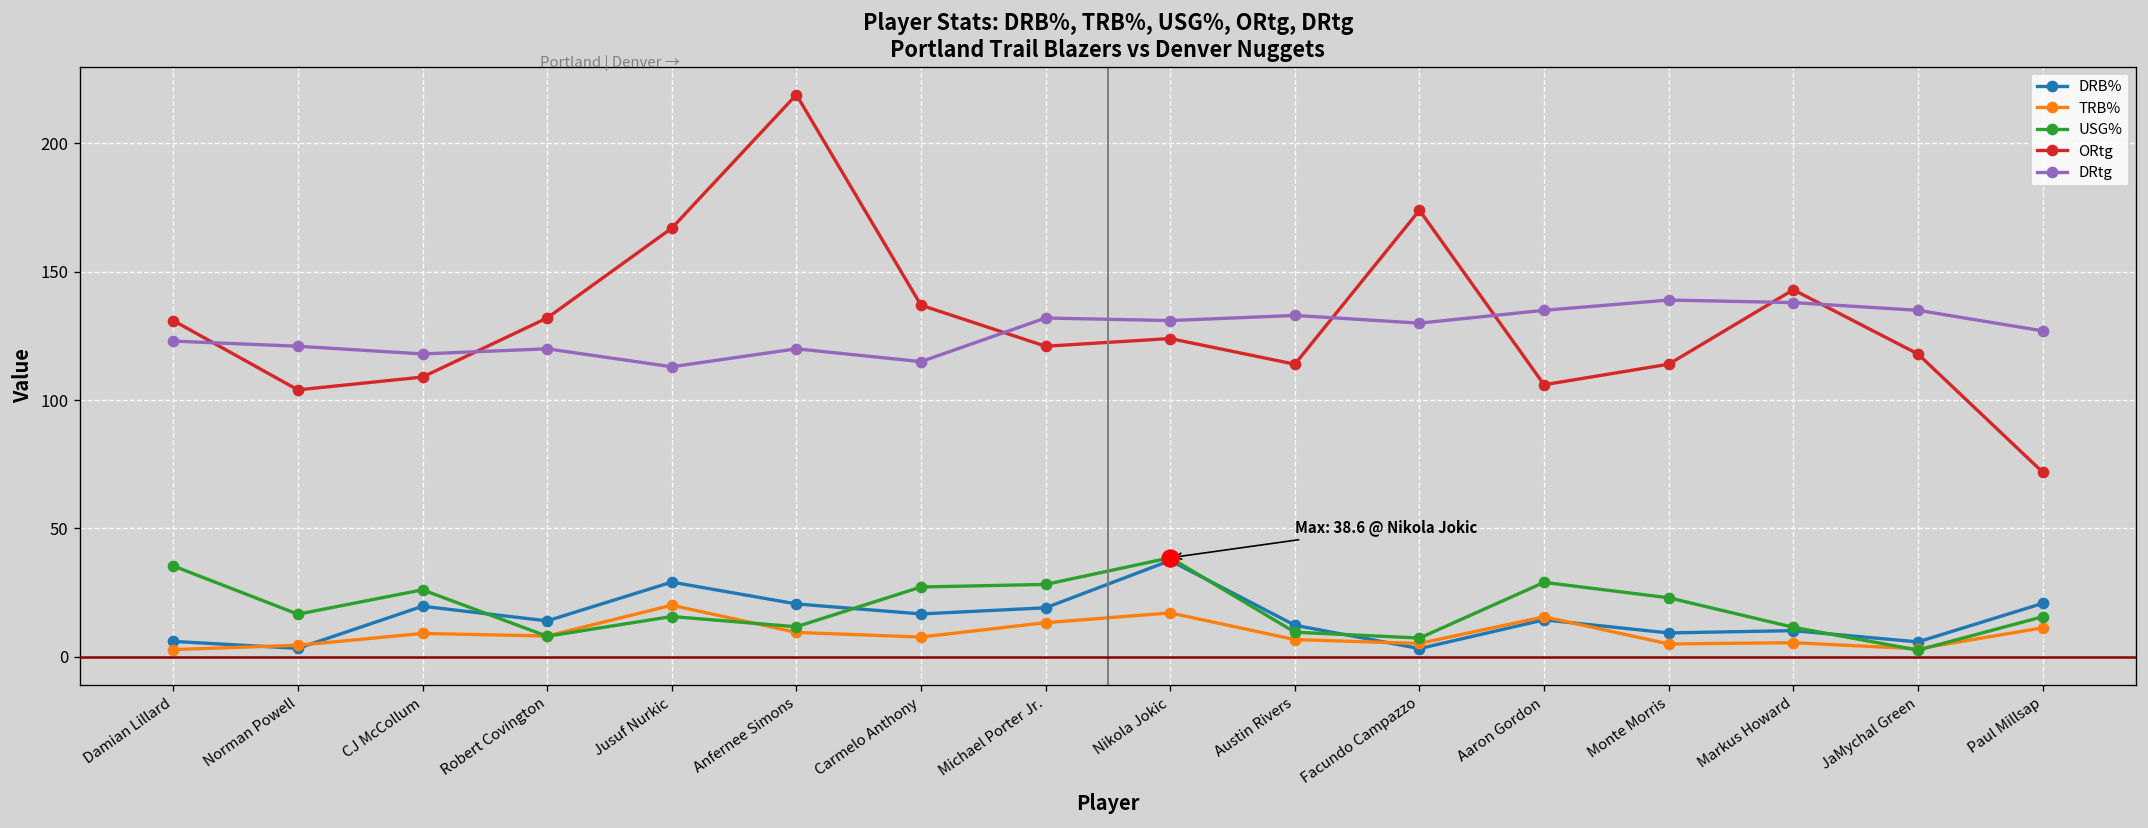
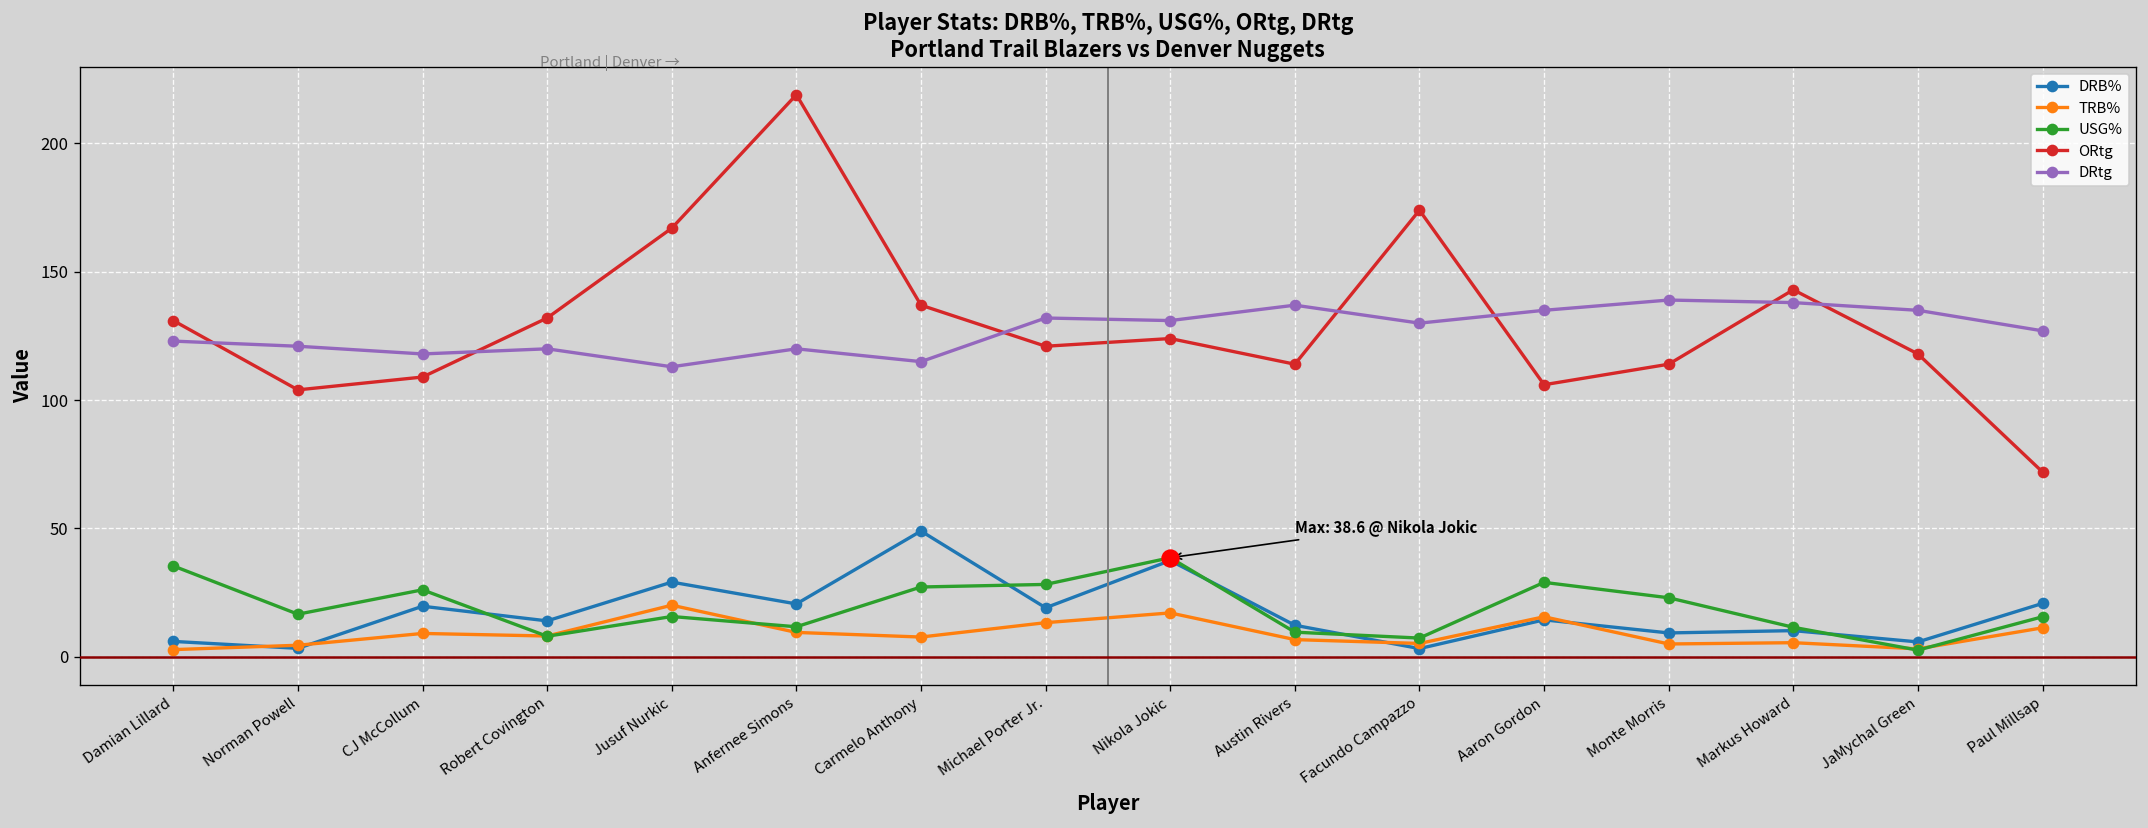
  {
    "DRB%": {
      "Damian Lillard": 6,
      "Norman Powell": 3,
      "CJ McCollum": 20,
      "Robert Covington": 14,
      "Jusuf Nurkic": 29,
      "Anfernee Simons": 21,
-     "Carmelo Anthony": 17,
+     "Carmelo Anthony": 49,
      "Michael Porter Jr.": 19,
      "Austin Rivers": 12,
      "Facundo Campazzo": 3,
      "Monte Morris": 9,
      "Markus Howard": 10,
      "JaMychal Green": 6,
      "Paul Millsap": 21
    },
    "TRB%": {
      "Damian Lillard": 3,
      "Norman Powell": 5,
      "CJ McCollum": 9,
      "Jusuf Nurkic": 20,
      "Anfernee Simons": 10,
      "Carmelo Anthony": 8,
      "Michael Porter Jr.": 13,
      "Nikola Jokic": 17,
      "Austin Rivers": 7,
      "Facundo Campazzo": 5,
      "Monte Morris": 5,
      "Markus Howard": 6,
      "Paul Millsap": 11
    },
    "USG%": {
      "Damian Lillard": 35,
      "Norman Powell": 17,
      "CJ McCollum": 26,
      "Jusuf Nurkic": 16,
      "Anfernee Simons": 12,
      "Carmelo Anthony": 27,
      "Michael Porter Jr.": 28,
      "Austin Rivers": 10,
      "Facundo Campazzo": 7,
      "Aaron Gordon": 29,
      "Monte Morris": 23,
      "Markus Howard": 12,
      "Paul Millsap": 16
    },
    "ORtg": {
      "Damian Lillard": 131,
      "Norman Powell": 104,
      "CJ McCollum": 109,
      "Robert Covington": 132,
      "Jusuf Nurkic": 167,
      "Anfernee Simons": 219,
      "Carmelo Anthony": 137,
      "Michael Porter Jr.": 121,
      "Nikola Jokic": 124,
      "Austin Rivers": 114,
      "Facundo Campazzo": 174,
      "Aaron Gordon": 106,
      "Monte Morris": 114,
      "Markus Howard": 143,
      "JaMychal Green": 118,
      "Paul Millsap": 72
    },
    "DRtg": {
      "Damian Lillard": 123,
      "Norman Powell": 121,
      "CJ McCollum": 118,
      "Robert Covington": 120,
      "Jusuf Nurkic": 113,
      "Anfernee Simons": 120,
      "Carmelo Anthony": 115,
      "Michael Porter Jr.": 132,
      "Nikola Jokic": 131,
-     "Austin Rivers": 133,
+     "Austin Rivers": 137,
      "Facundo Campazzo": 130,
      "Aaron Gordon": 135,
      "Monte Morris": 139,
      "Markus Howard": 138,
      "JaMychal Green": 135,
      "Paul Millsap": 127
    }
  }
